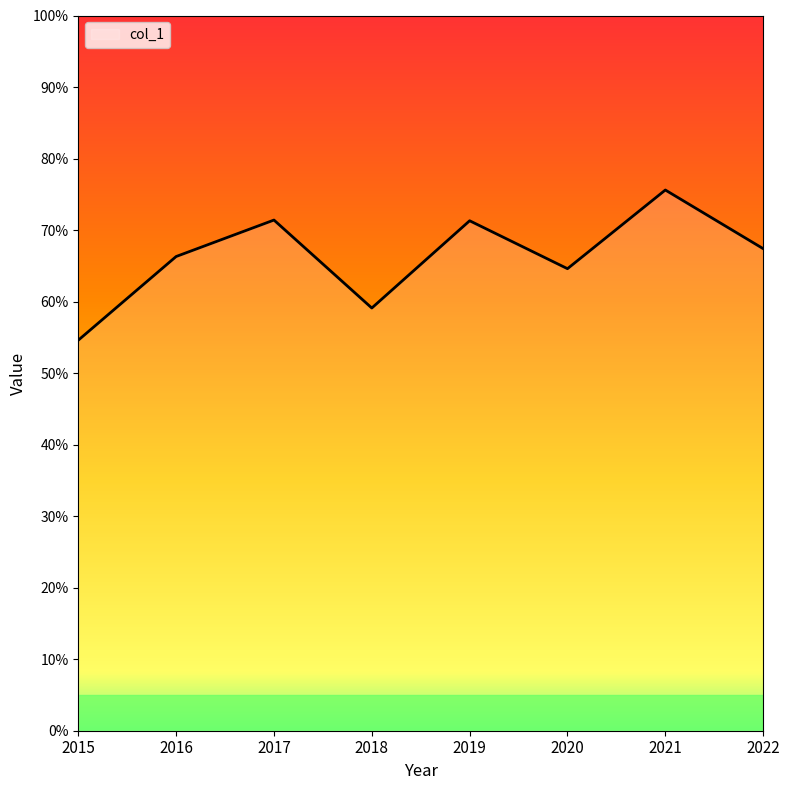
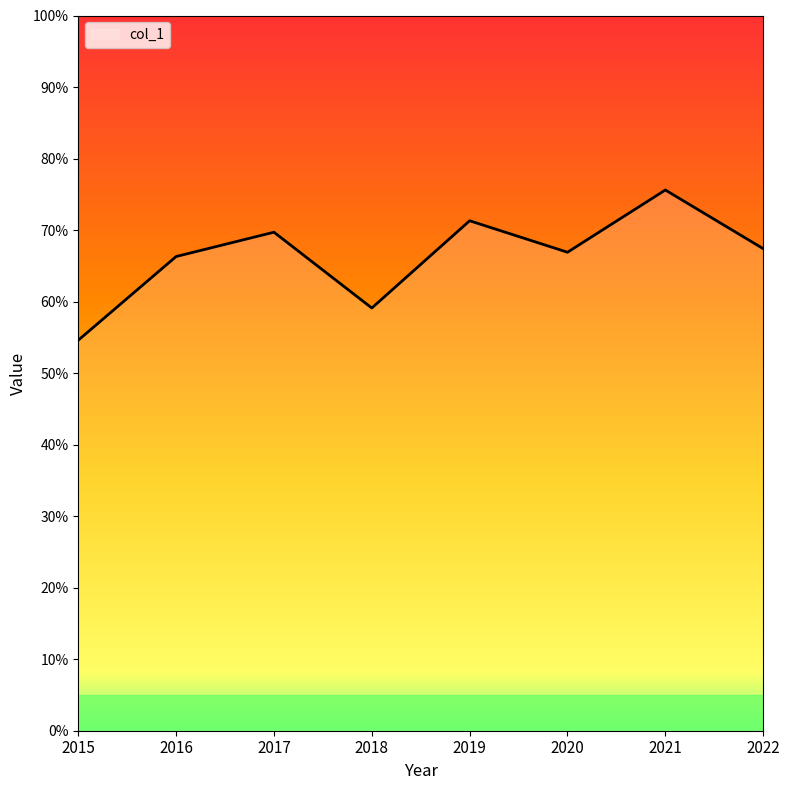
  {
    "2015": "55%",
    "2016": "66%",
-   "2017": "71%",
+   "2017": "70%",
    "2018": "59%",
    "2019": "71%",
-   "2020": "65%",
+   "2020": "67%",
    "2021": "76%",
    "2022": "67%"
  }
